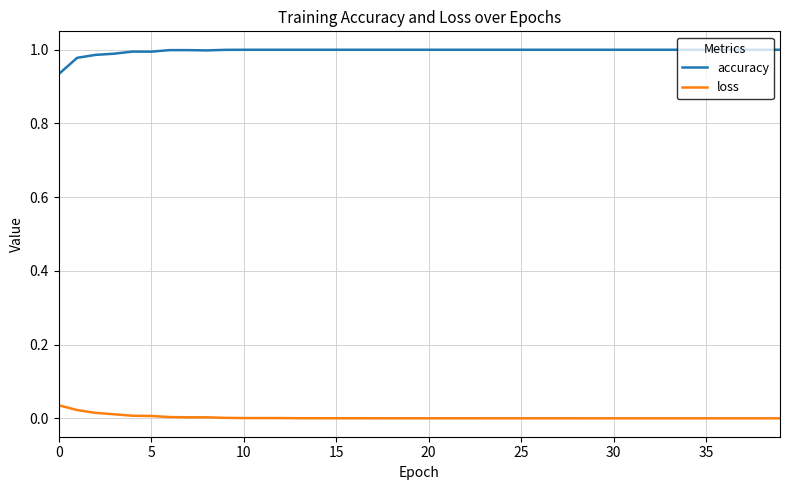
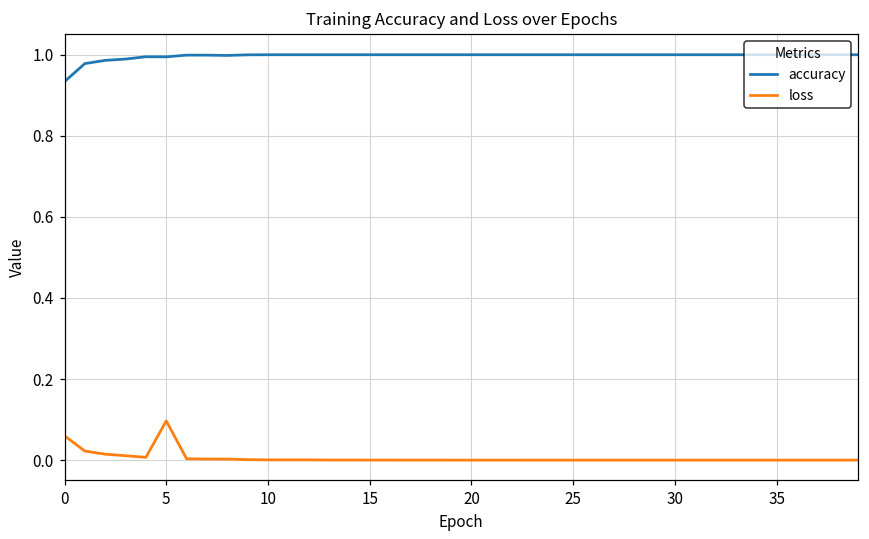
  {
    "accuracy": {
      "0": 0.93,
      "5": 0.99,
      "10": 1.00,
      "15": 1.00,
      "20": 1.00,
      "25": 1.00,
      "30": 1.00
    },
    "loss": {
-     "0": 0.04,
-     "5": 0.01,
+     "0": 0.06,
+     "5": 0.10,
      "10": 0.00,
      "15": 0.00,
      "20": 0.00,
      "25": 0.00,
      "30": 0.00,
      "35": 0.00
    }
  }
